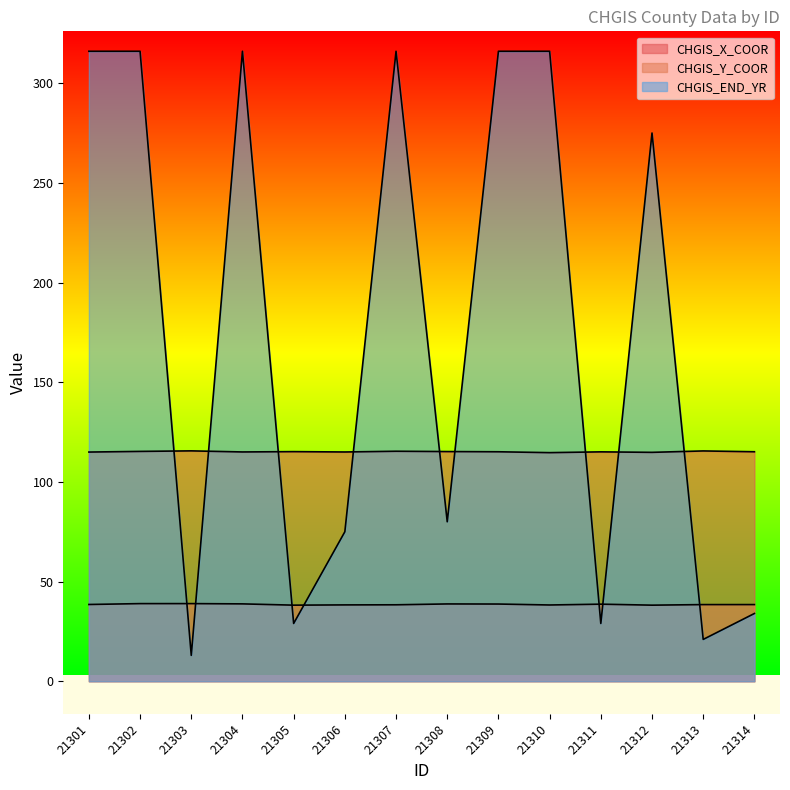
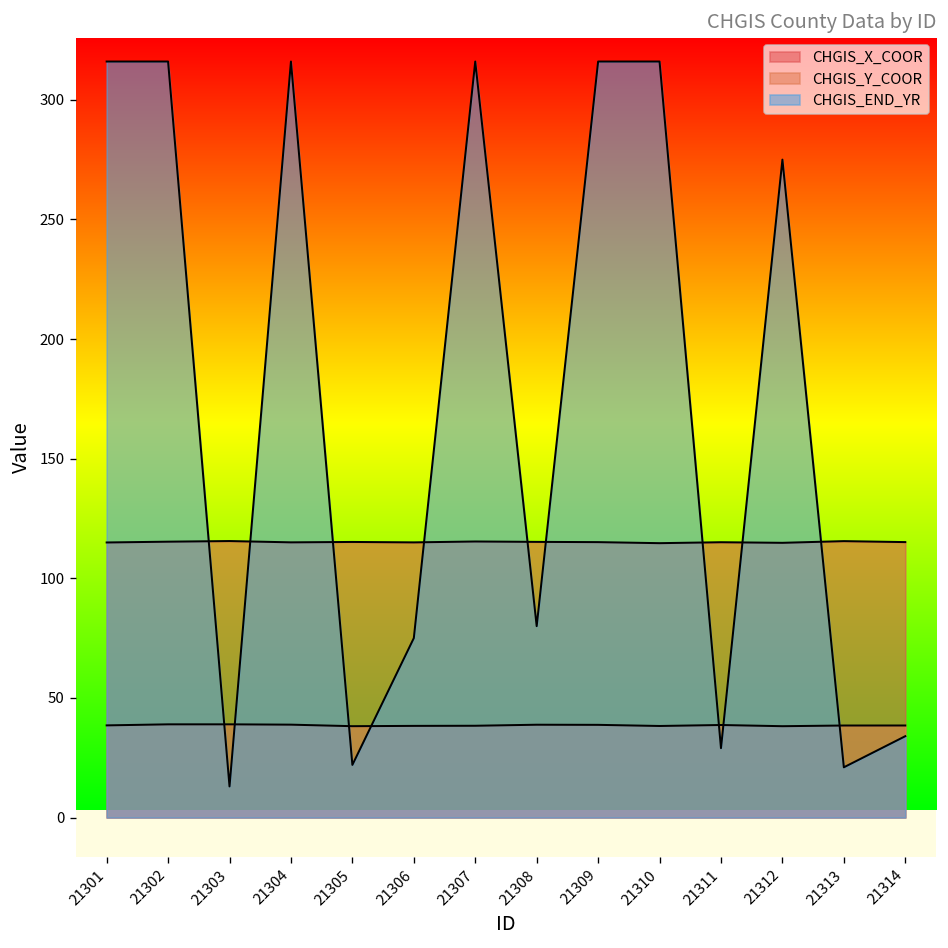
  {
    "CHGIS_END_YR": {
      "21301": 316,
      "21302": 316,
      "21303": 13,
      "21304": 316,
-     "21305": 29,
+     "21305": 22,
      "21306": 75,
      "21307": 316,
      "21308": 80,
      "21309": 316,
      "21310": 316,
      "21311": 29,
      "21312": 275,
      "21313": 21,
      "21314": 34
    }
  }
